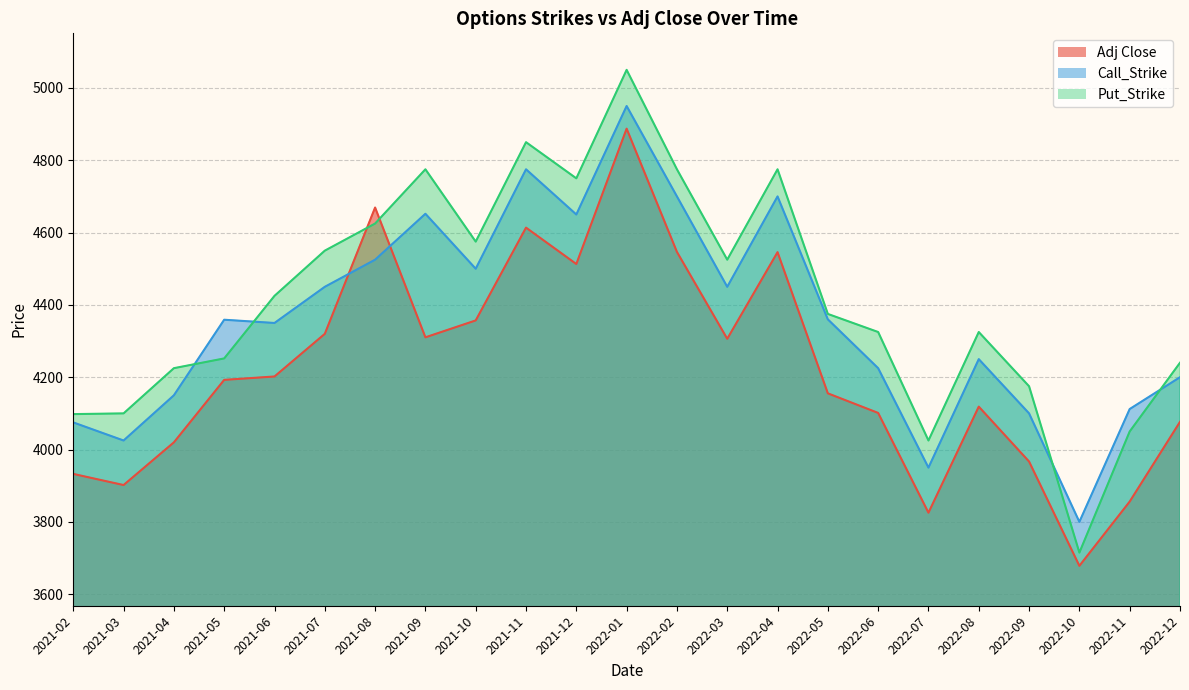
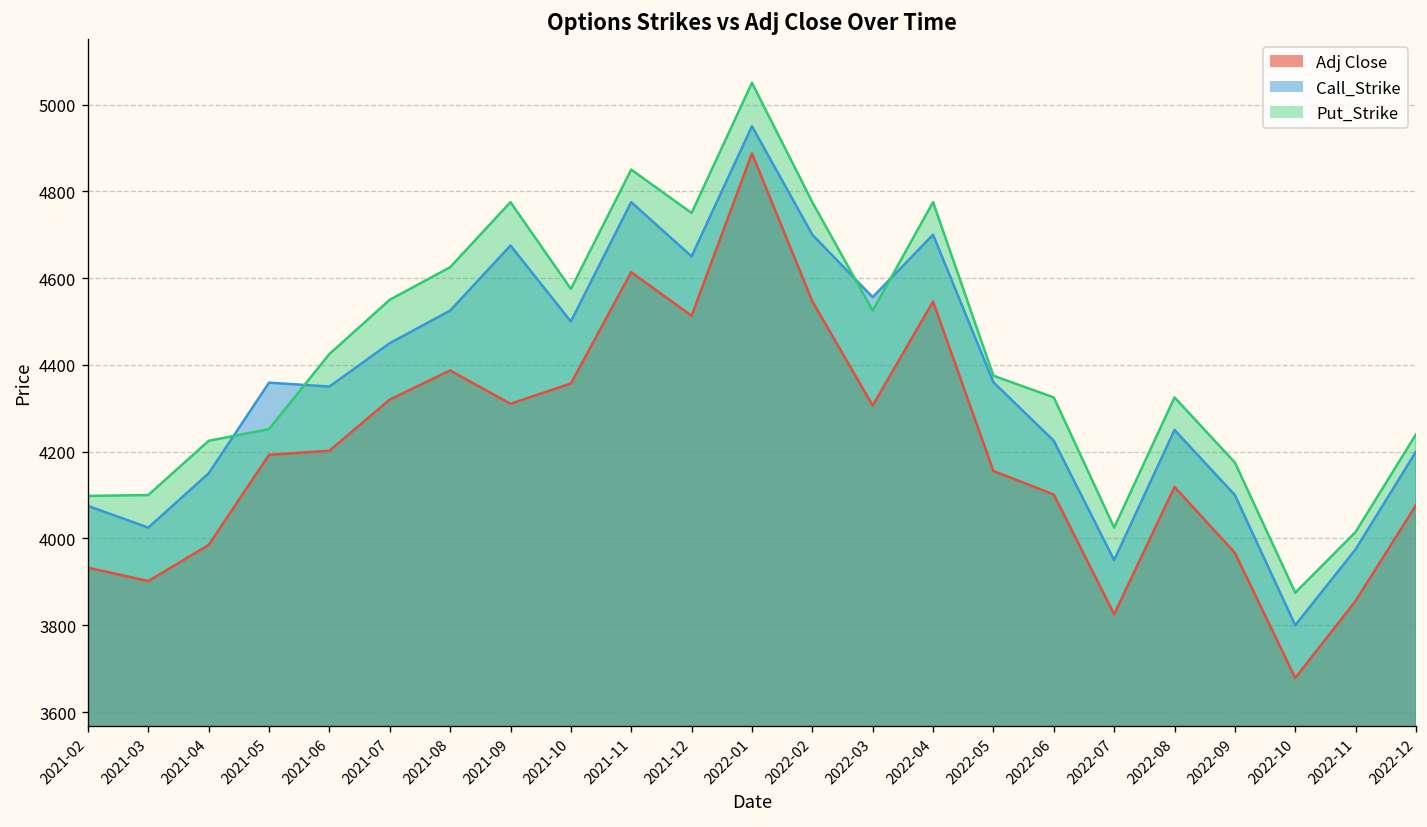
  {
    "Adj Close": {
      "2021-02": 3930,
      "2021-03": 3900,
-     "2021-04": 4020,
+     "2021-04": 3980,
      "2021-05": 4190,
      "2021-06": 4200,
      "2021-07": 4320,
-     "2021-08": 4670,
+     "2021-08": 4390,
      "2021-09": 4310,
      "2021-10": 4360,
      "2021-11": 4610,
      "2021-12": 4510,
      "2022-01": 4890,
      "2022-02": 4550,
      "2022-03": 4310,
      "2022-04": 4550,
      "2022-05": 4160,
      "2022-06": 4100,
      "2022-07": 3830,
      "2022-08": 4120,
      "2022-09": 3970,
      "2022-10": 3680,
      "2022-11": 3860,
      "2022-12": 4080
    },
    "Call_Strike": {
      "2021-02": 4080,
      "2021-03": 4030,
      "2021-04": 4150,
      "2021-05": 4360,
      "2021-06": 4350,
      "2021-07": 4450,
      "2021-08": 4530,
-     "2021-09": 4650,
+     "2021-09": 4680,
      "2021-10": 4500,
      "2021-11": 4780,
      "2021-12": 4650,
      "2022-01": 4950,
      "2022-02": 4700,
-     "2022-03": 4450,
+     "2022-03": 4560,
      "2022-04": 4700,
      "2022-05": 4360,
      "2022-06": 4230,
      "2022-07": 3950,
      "2022-08": 4250,
      "2022-09": 4100,
      "2022-10": 3800,
-     "2022-11": 4110,
+     "2022-11": 3980,
      "2022-12": 4200
    },
    "Put_Strike": {
      "2021-02": 4100,
      "2021-03": 4100,
      "2021-04": 4230,
      "2021-05": 4250,
      "2021-06": 4430,
      "2021-07": 4550,
      "2021-08": 4630,
      "2021-09": 4780,
      "2021-10": 4580,
      "2021-11": 4850,
      "2021-12": 4750,
      "2022-01": 5050,
      "2022-02": 4780,
      "2022-03": 4530,
      "2022-04": 4780,
      "2022-05": 4380,
      "2022-06": 4330,
      "2022-07": 4030,
      "2022-08": 4330,
      "2022-09": 4180,
-     "2022-10": 3720,
-     "2022-11": 4050,
+     "2022-10": 3880,
+     "2022-11": 4020,
      "2022-12": 4240
    }
  }
